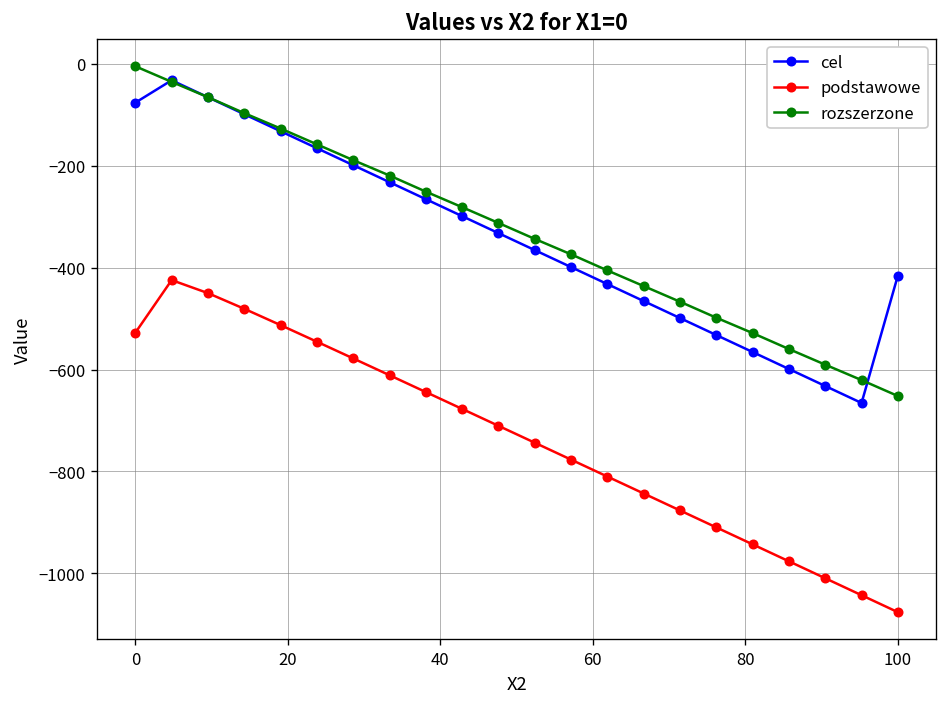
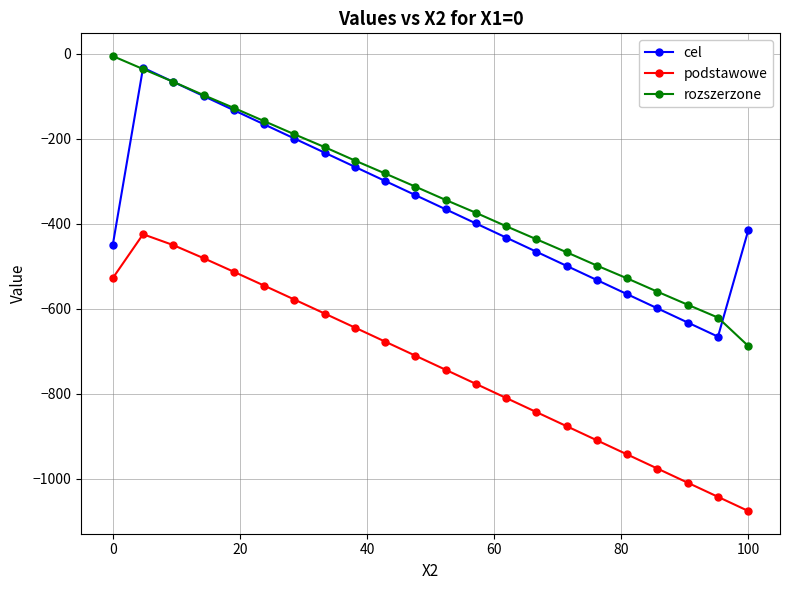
  {
    "cel": {
-     "0": -80,
+     "0": -450,
      "100": -420
    },
    "podstawowe": {
      "0": -530,
      "100": -1080
    },
    "rozszerzone": {
      "0": 0,
-     "100": -650
+     "100": -690
    }
  }
